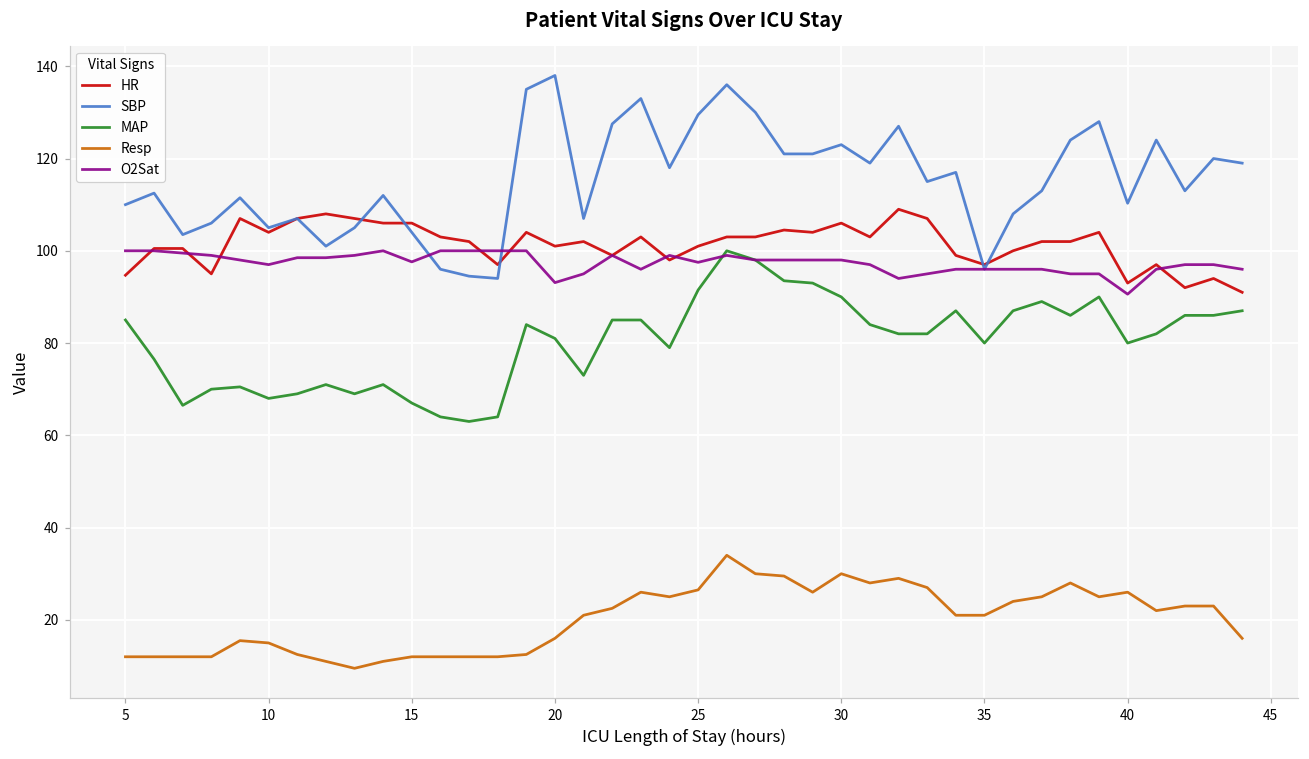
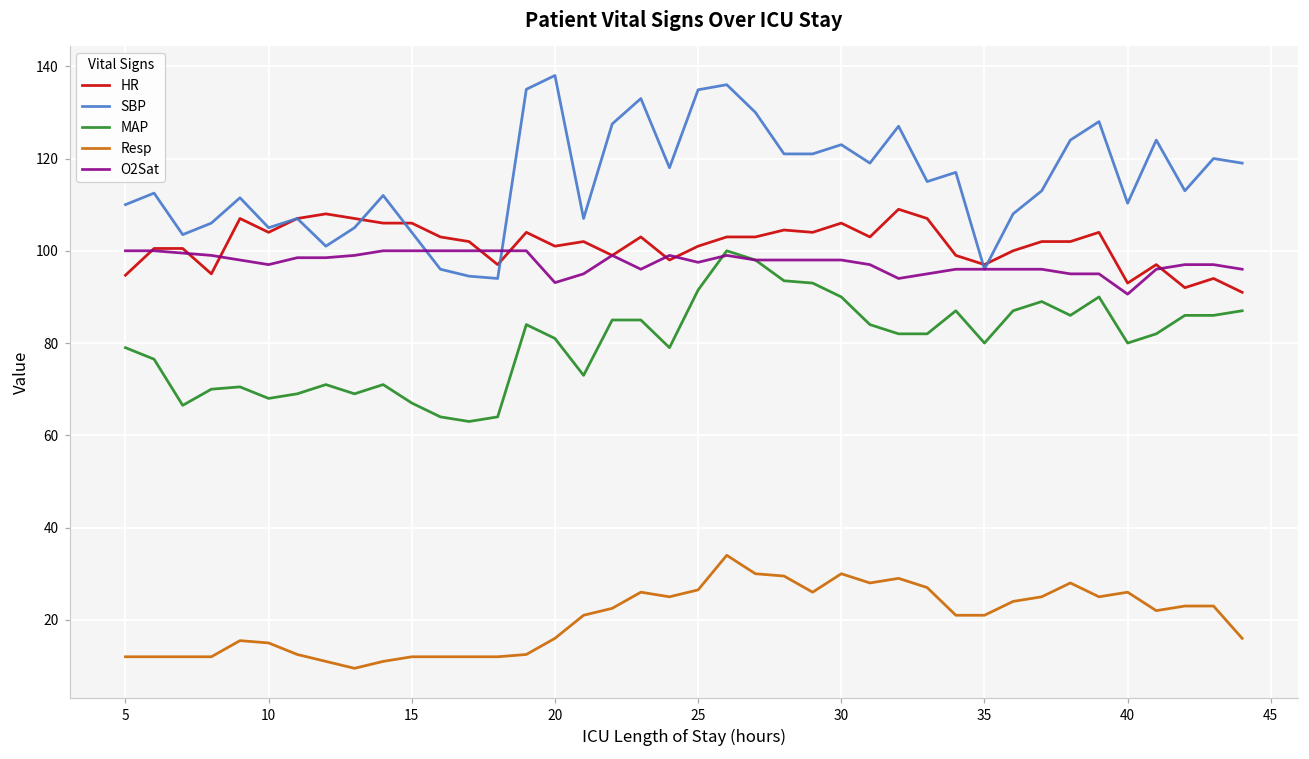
  {
    "HR": {
      "5": 95,
      "10": 104,
      "15": 106,
      "20": 101,
      "25": 101,
      "30": 106,
      "35": 97,
      "40": 93
    },
    "SBP": {
      "5": 110,
      "10": 105,
      "15": 104,
      "20": 138,
-     "25": 130,
+     "25": 135,
      "30": 123,
      "40": 110
    },
    "MAP": {
-     "5": 85,
+     "5": 79,
      "10": 68,
      "15": 67,
      "20": 81,
      "25": 92,
      "30": 90,
      "35": 80,
      "40": 80
    },
    "Resp": {
      "5": 12,
      "10": 15,
      "15": 12,
      "20": 16,
      "25": 27,
      "30": 30,
      "35": 21,
      "40": 26
    },
    "O2Sat": {
      "5": 100,
      "10": 97,
-     "15": 98,
+     "15": 100,
      "20": 93,
      "25": 98,
      "30": 98,
      "40": 91
    }
  }
